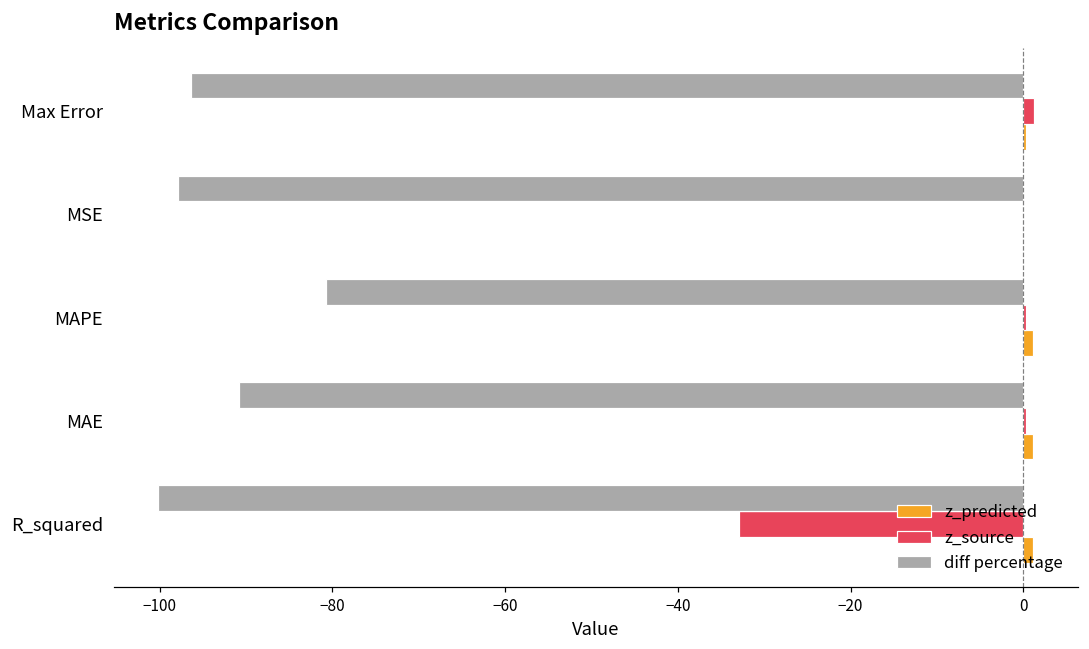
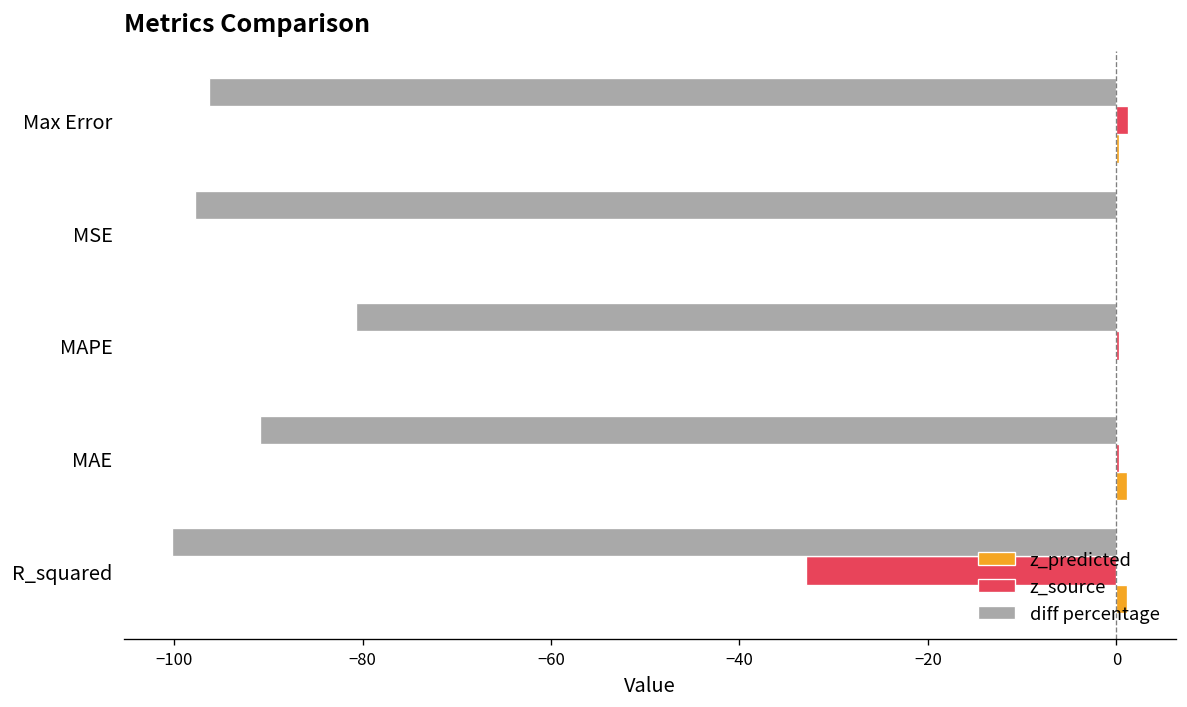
  {
    "z_predicted": {
-     "MAPE": 1,
+     "MAPE": 0,
      "MAE": 1,
      "R_squared": 1
    },
    "z_source": {
      "Max Error": 1,
      "R_squared": -33
    },
    "diff percentage": {
      "Max Error": -96,
      "MSE": -98,
      "MAPE": -81,
      "MAE": -91,
      "R_squared": -100
    }
  }
